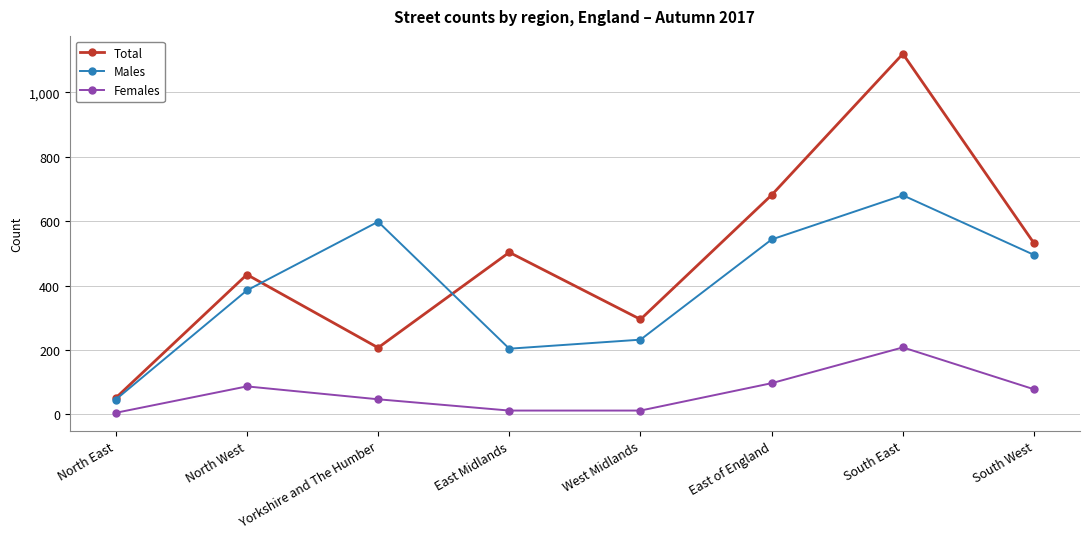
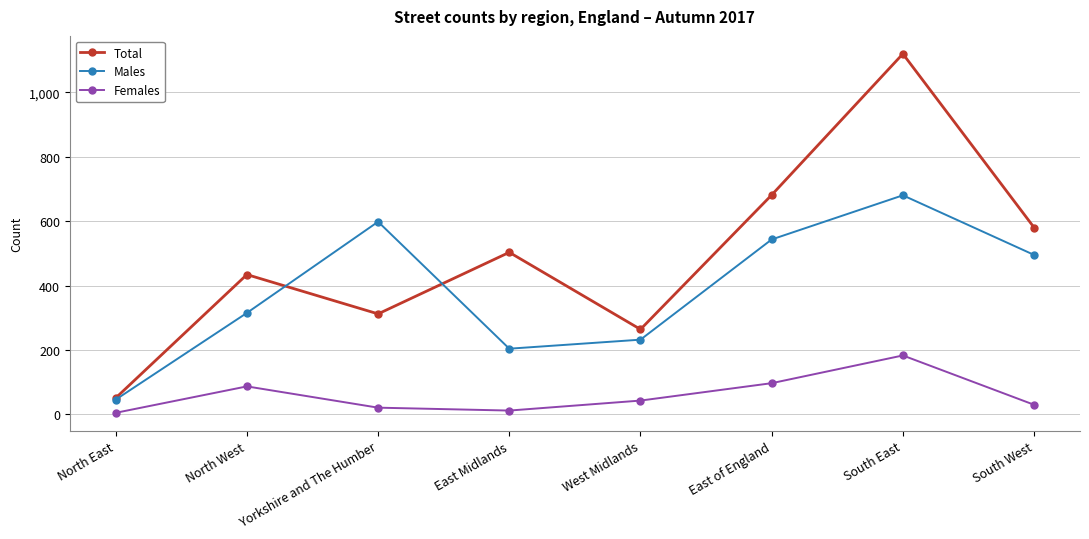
  {
    "Total": {
      "North West": "430",
-     "Yorkshire and The Humber": "210",
+     "Yorkshire and The Humber": "310",
      "East Midlands": "500",
-     "West Midlands": "300",
+     "West Midlands": "260",
      "East of England": "680",
      "South East": "1,120",
-     "South West": "530"
+     "South West": "580"
    },
    "Males": {
-     "North West": "390",
+     "North West": "320",
      "Yorkshire and The Humber": "600",
      "East Midlands": "200",
      "West Midlands": "230",
      "East of England": "540",
      "South East": "680",
      "South West": "500"
    },
    "Females": {
      "North East": "10",
      "North West": "90",
-     "Yorkshire and The Humber": "50",
+     "Yorkshire and The Humber": "20",
      "East Midlands": "10",
-     "West Midlands": "10",
+     "West Midlands": "40",
      "East of England": "100",
-     "South East": "210",
-     "South West": "80"
+     "South East": "180",
+     "South West": "30"
    }
  }
